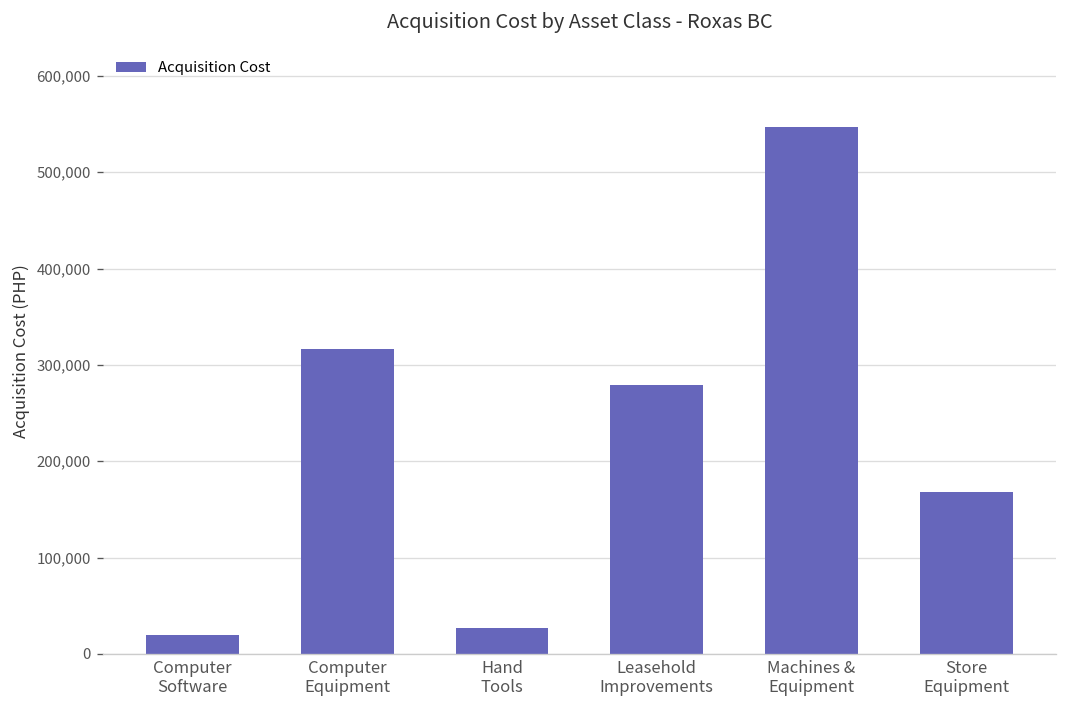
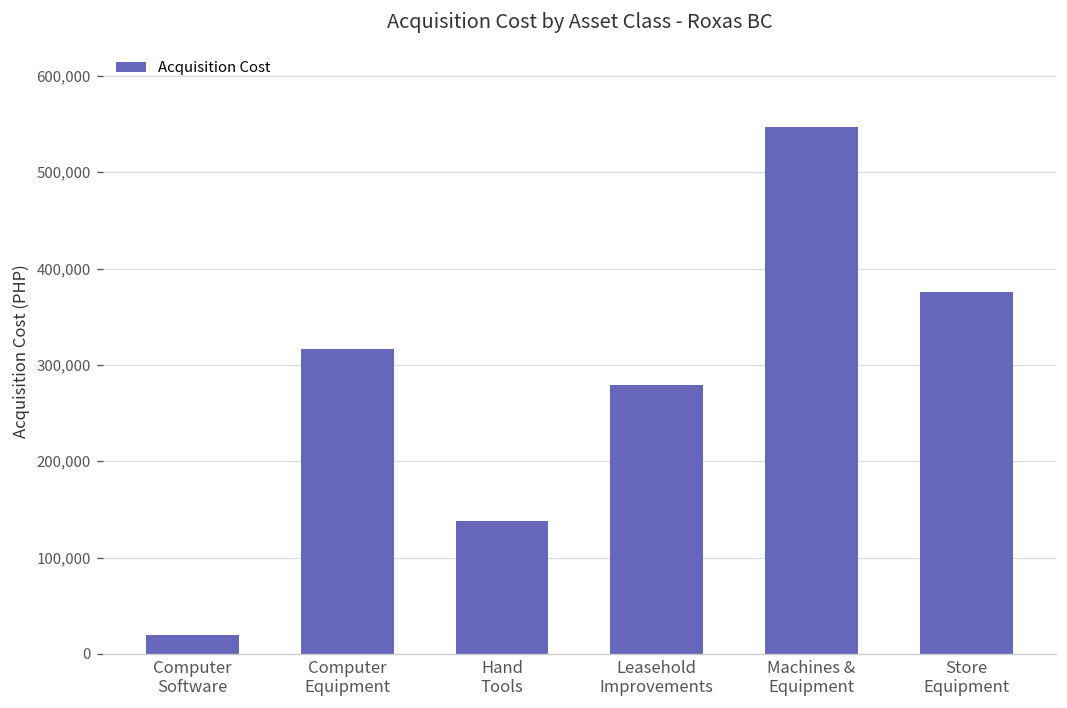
  {
    "Computer Software": "20,000",
    "Computer Equipment": "320,000",
-   "Hand Tools": "30,000",
+   "Hand Tools": "140,000",
    "Leasehold Improvements": "280,000",
    "Machines & Equipment": "550,000",
-   "Store Equipment": "170,000"
+   "Store Equipment": "380,000"
  }
